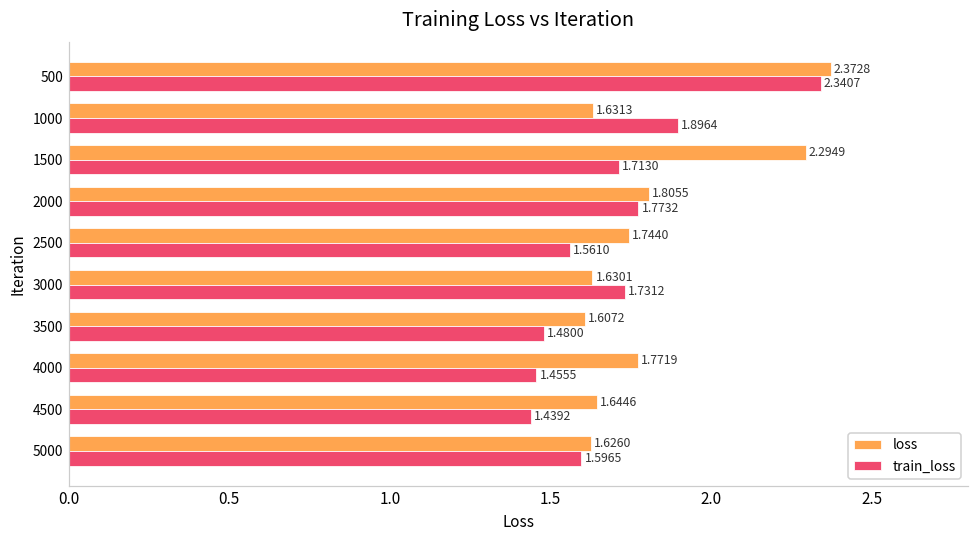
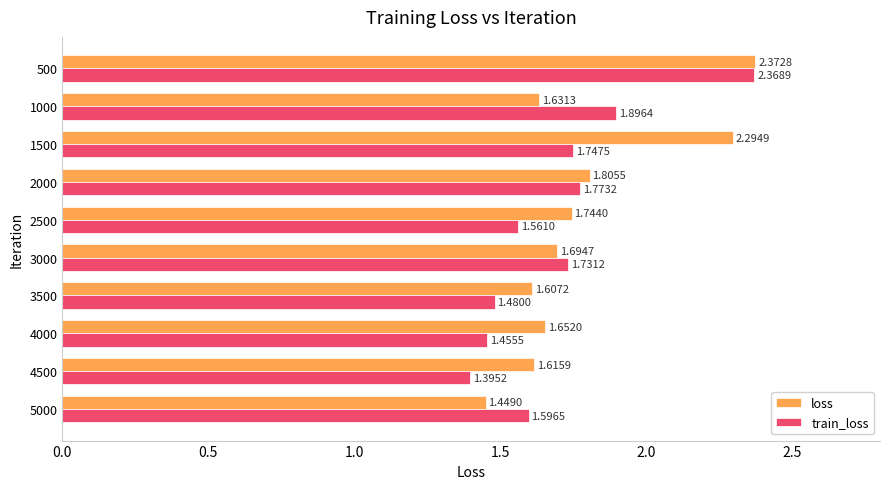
  {
    "loss": {
      "500": 2.3728,
      "1000": 1.6313,
      "1500": 2.2949,
      "2000": 1.8055,
      "2500": 1.7440,
-     "3000": 1.6301,
+     "3000": 1.6947,
      "3500": 1.6072,
-     "4000": 1.7719,
-     "4500": 1.6446,
-     "5000": 1.6260
+     "4000": 1.6520,
+     "4500": 1.6159,
+     "5000": 1.4490
    },
    "train_loss": {
-     "500": 2.3407,
+     "500": 2.3689,
      "1000": 1.8964,
-     "1500": 1.7130,
+     "1500": 1.7475,
      "2000": 1.7732,
      "2500": 1.5610,
      "3000": 1.7312,
      "3500": 1.4800,
      "4000": 1.4555,
-     "4500": 1.4392,
+     "4500": 1.3952,
      "5000": 1.5965
    }
  }
